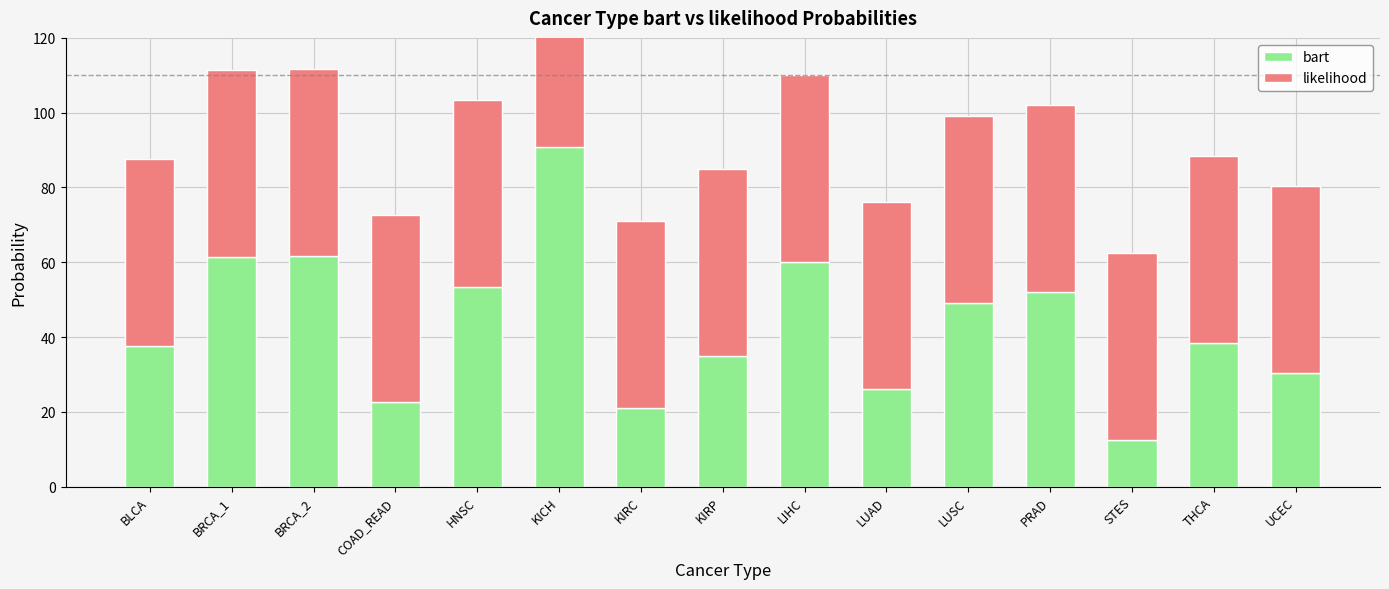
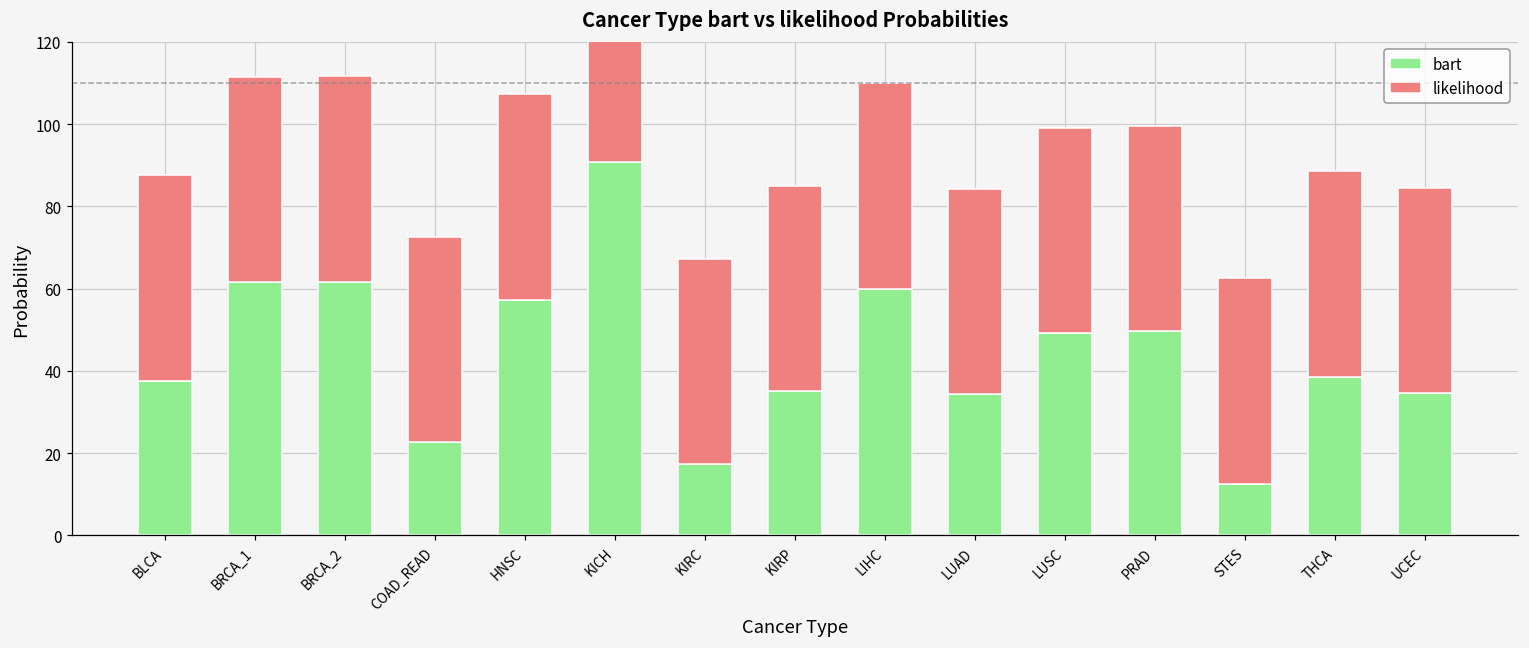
  {
    "bart": {
      "BLCA": 38,
      "BRCA_1": 62,
      "BRCA_2": 62,
      "COAD_READ": 23,
-     "HNSC": 54,
+     "HNSC": 57,
      "KICH": 91,
-     "KIRC": 21,
+     "KIRC": 17,
      "KIRP": 35,
      "LIHC": 60,
-     "LUAD": 26,
+     "LUAD": 34,
      "LUSC": 49,
-     "PRAD": 52,
+     "PRAD": 50,
      "STES": 13,
      "THCA": 39,
-     "UCEC": 30
+     "UCEC": 35
    },
    "likelihood": {
      "BLCA": 50,
      "BRCA_1": 50,
      "BRCA_2": 50,
      "COAD_READ": 50,
      "HNSC": 50,
      "KIRC": 50,
      "KIRP": 50,
      "LIHC": 50,
      "LUAD": 50,
      "LUSC": 50,
      "PRAD": 50,
      "STES": 50,
      "THCA": 50,
      "UCEC": 50
    }
  }
